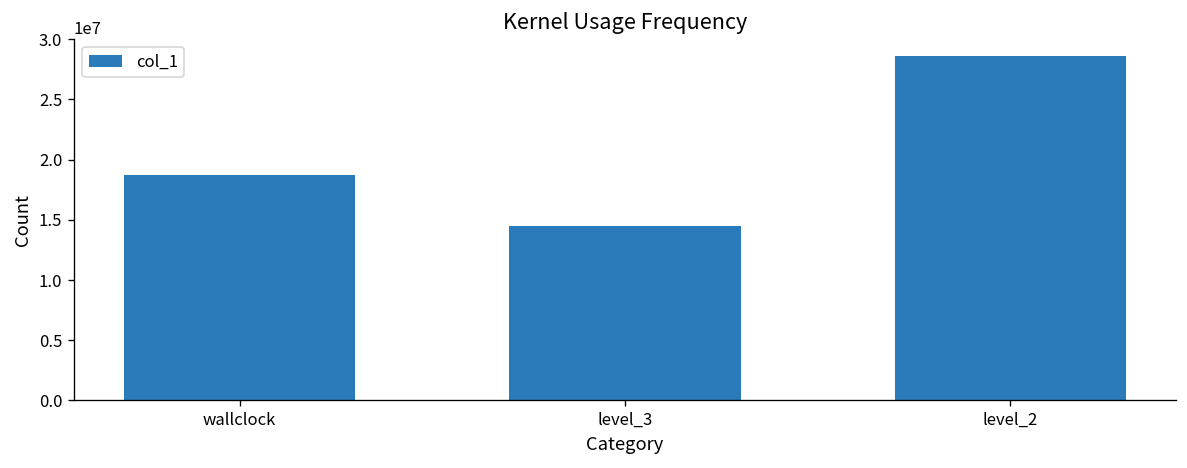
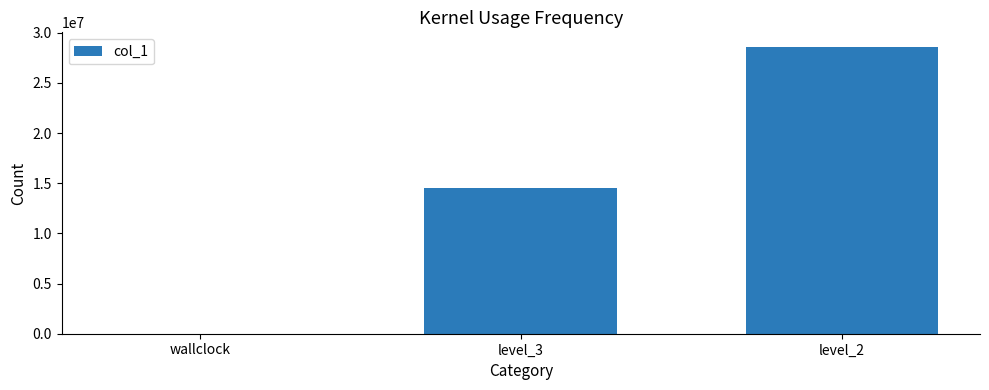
  {
-   "wallclock": 18700000,
+   "wallclock": 0,
    "level_3": 14500000,
    "level_2": 28600000
  }
